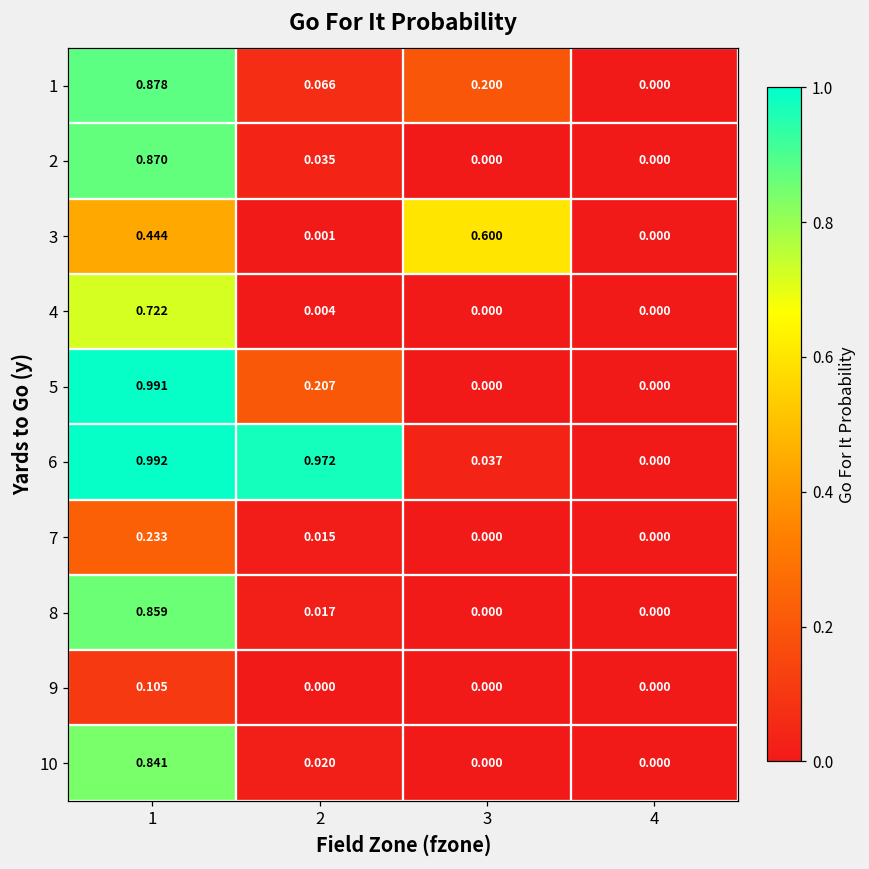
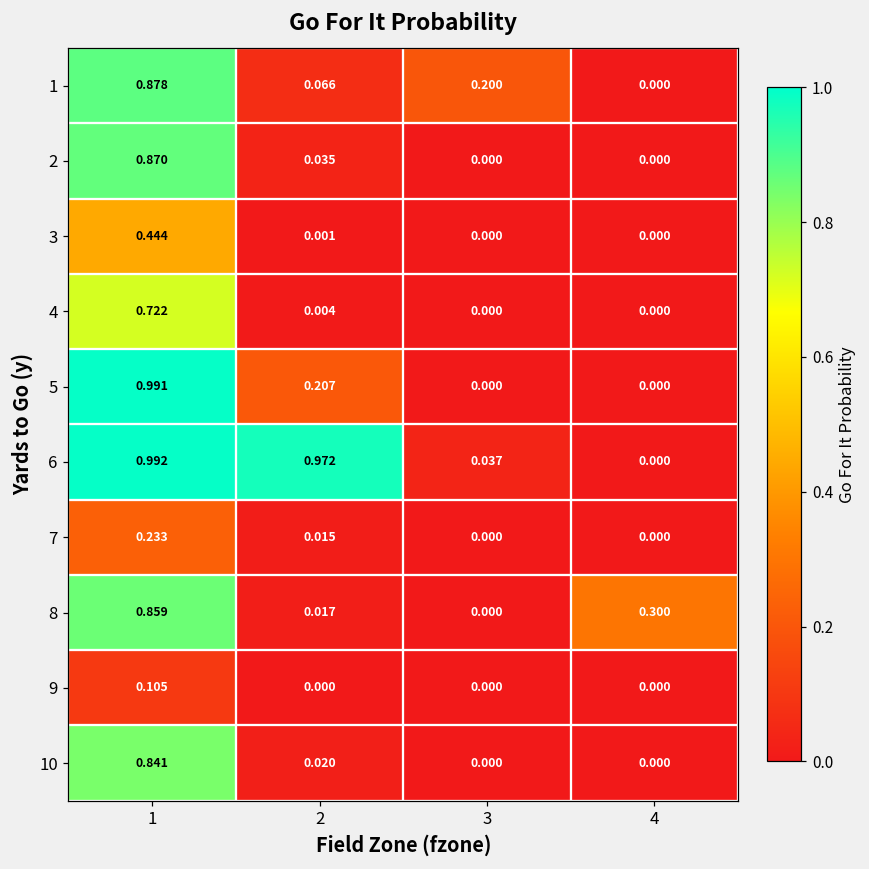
  {
    "1": {
      "1": 0.878,
      "2": 0.066,
      "3": 0.200,
      "4": 0.000
    },
    "2": {
      "1": 0.870,
      "2": 0.035,
      "3": 0.000,
      "4": 0.000
    },
    "3": {
      "1": 0.444,
      "2": 0.001,
-     "3": 0.600,
+     "3": 0.000,
      "4": 0.000
    },
    "4": {
      "1": 0.722,
      "2": 0.004,
      "3": 0.000,
      "4": 0.000
    },
    "5": {
      "1": 0.991,
      "2": 0.207,
      "3": 0.000,
      "4": 0.000
    },
    "6": {
      "1": 0.992,
      "2": 0.972,
      "3": 0.037,
      "4": 0.000
    },
    "7": {
      "1": 0.233,
      "2": 0.015,
      "3": 0.000,
      "4": 0.000
    },
    "8": {
      "1": 0.859,
      "2": 0.017,
      "3": 0.000,
-     "4": 0.000
+     "4": 0.300
    },
    "9": {
      "1": 0.105,
      "2": 0.000,
      "3": 0.000,
      "4": 0.000
    },
    "10": {
      "1": 0.841,
      "2": 0.020,
      "3": 0.000,
      "4": 0.000
    }
  }
